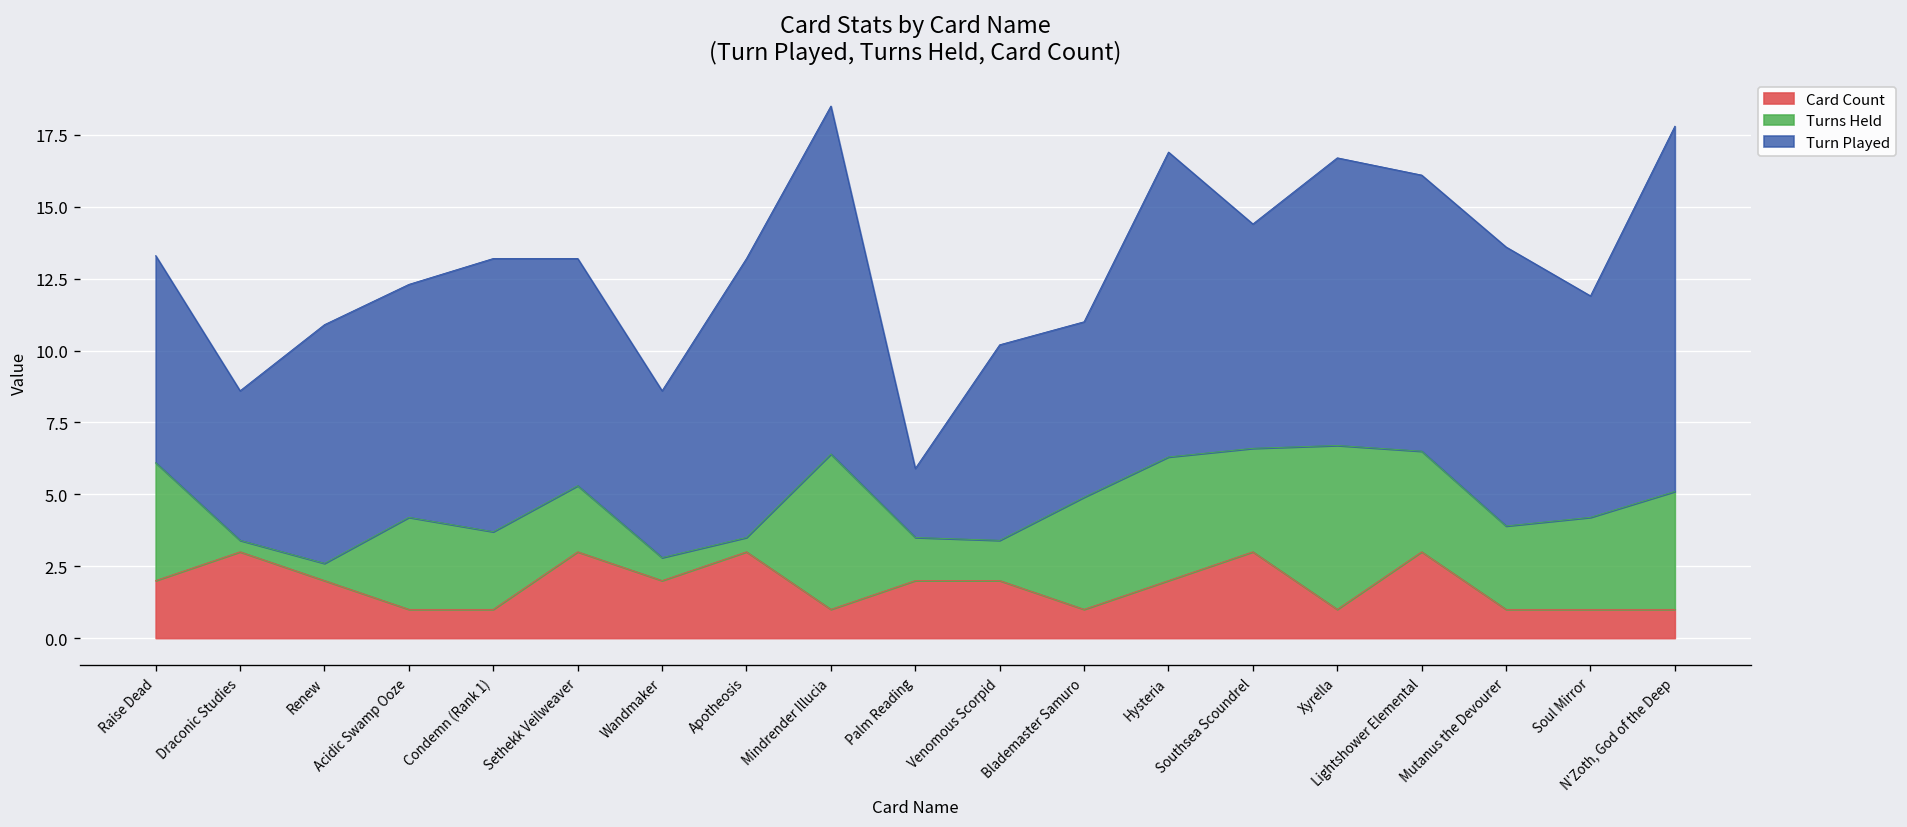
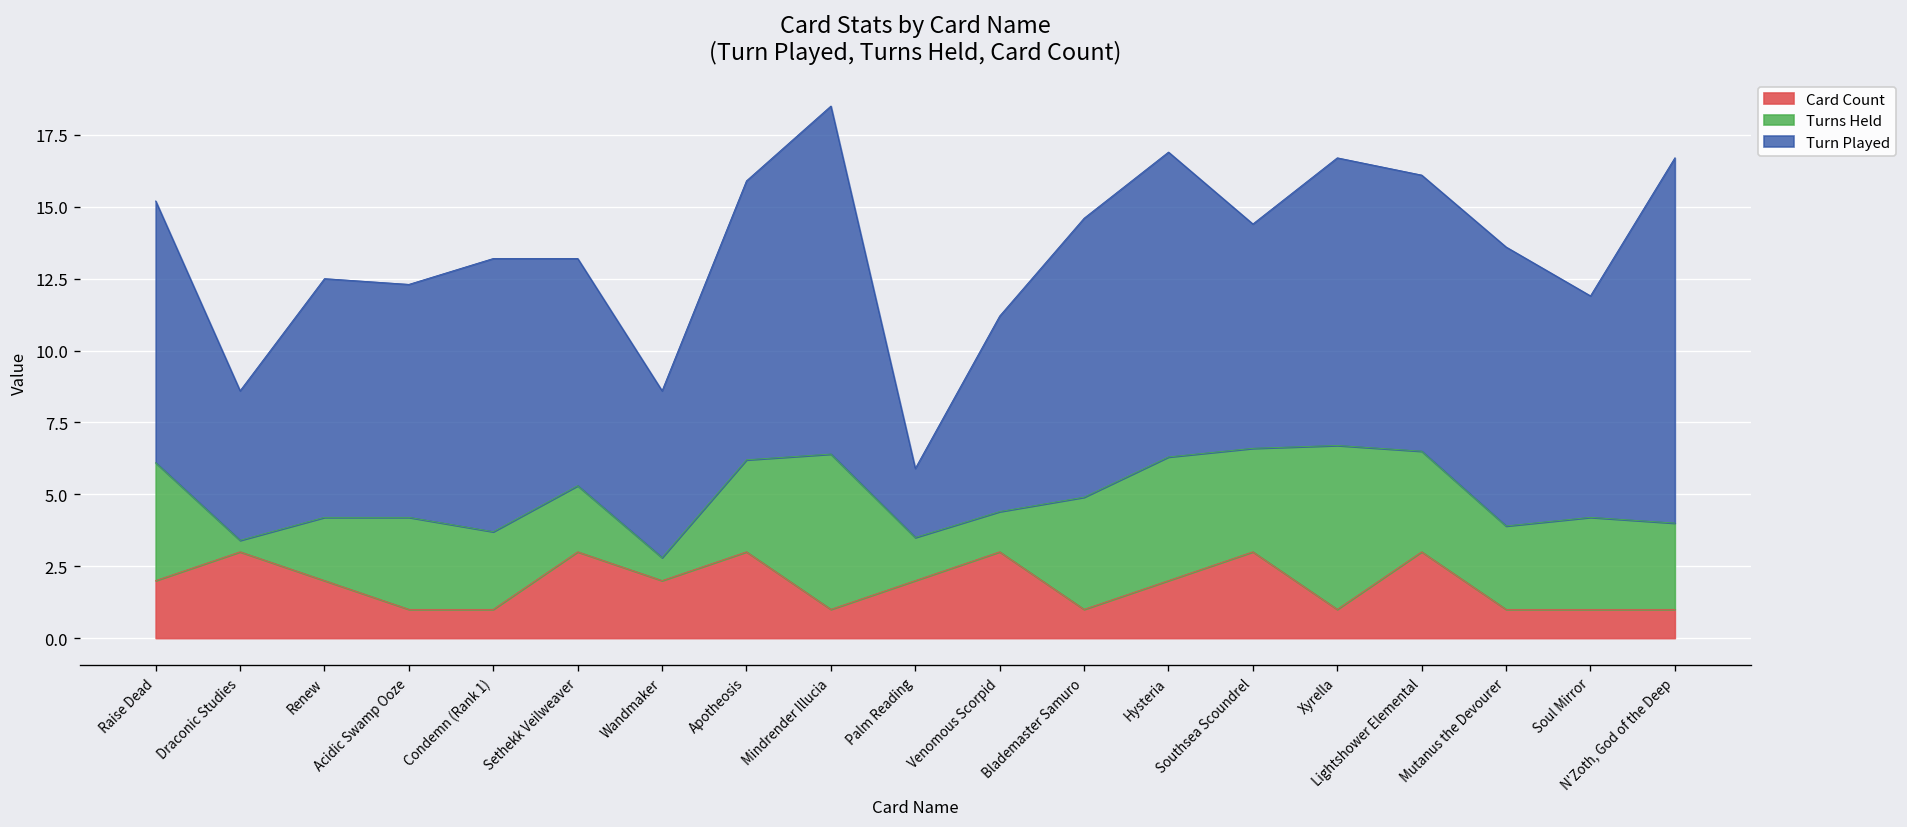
  {
    "Card Count": {
      "Raise Dead": 2,
      "Draconic Studies": 3,
      "Renew": 2,
      "Acidic Swamp Ooze": 1,
      "Condemn (Rank 1)": 1,
      "Sethekk Veilweaver": 3,
      "Wandmaker": 2,
      "Apotheosis": 3,
      "Mindrender Illucia": 1,
      "Palm Reading": 2,
-     "Venomous Scorpid": 2,
+     "Venomous Scorpid": 3,
      "Blademaster Samuro": 1,
      "Hysteria": 2,
      "Southsea Scoundrel": 3,
      "Xyrella": 1,
      "Lightshower Elemental": 3,
      "Mutanus the Devourer": 1,
      "Soul Mirror": 1,
      "N'Zoth, God of the Deep": 1
    },
    "Turns Held": {
      "Raise Dead": 4.1,
      "Draconic Studies": 0.4,
-     "Renew": 0.6,
+     "Renew": 2.2,
      "Acidic Swamp Ooze": 3.2,
      "Condemn (Rank 1)": 2.7,
      "Sethekk Veilweaver": 2.3,
      "Wandmaker": 0.8,
-     "Apotheosis": 0.5,
+     "Apotheosis": 3.2,
      "Mindrender Illucia": 5.4,
      "Palm Reading": 1.5,
      "Venomous Scorpid": 1.4,
      "Blademaster Samuro": 3.9,
      "Hysteria": 4.3,
      "Southsea Scoundrel": 3.6,
      "Xyrella": 5.7,
      "Lightshower Elemental": 3.5,
      "Mutanus the Devourer": 2.9,
      "Soul Mirror": 3.2,
-     "N'Zoth, God of the Deep": 4.1
+     "N'Zoth, God of the Deep": 3.0
    },
    "Turn Played": {
-     "Raise Dead": 7.2,
+     "Raise Dead": 9.1,
      "Draconic Studies": 5.2,
      "Renew": 8.3,
      "Acidic Swamp Ooze": 8.1,
      "Condemn (Rank 1)": 9.5,
      "Sethekk Veilweaver": 7.9,
      "Wandmaker": 5.8,
      "Apotheosis": 9.7,
      "Mindrender Illucia": 12.1,
      "Palm Reading": 2.4,
      "Venomous Scorpid": 6.8,
-     "Blademaster Samuro": 6.1,
+     "Blademaster Samuro": 9.7,
      "Hysteria": 10.6,
      "Southsea Scoundrel": 7.8,
      "Xyrella": 10.0,
      "Lightshower Elemental": 9.6,
      "Mutanus the Devourer": 9.7,
      "Soul Mirror": 7.7,
      "N'Zoth, God of the Deep": 12.7
    }
  }
